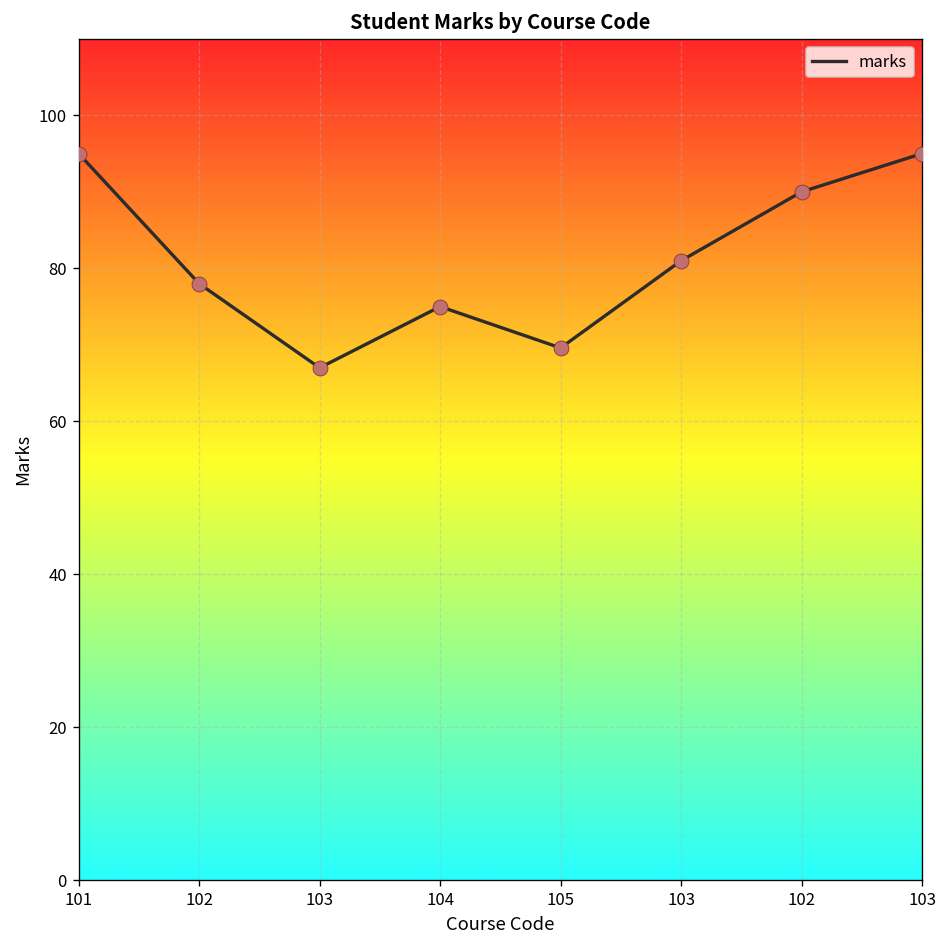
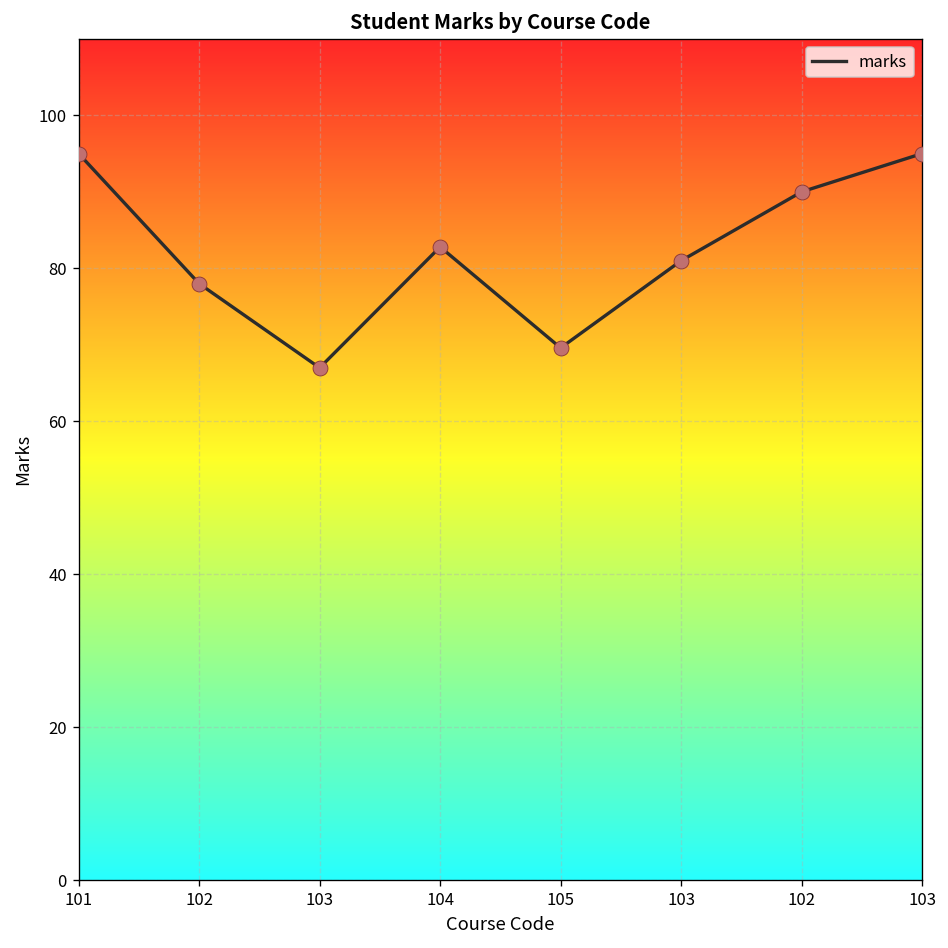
  {
    "101": 95,
-   "104": 75,
+   "104": 83,
    "105": 70
  }
